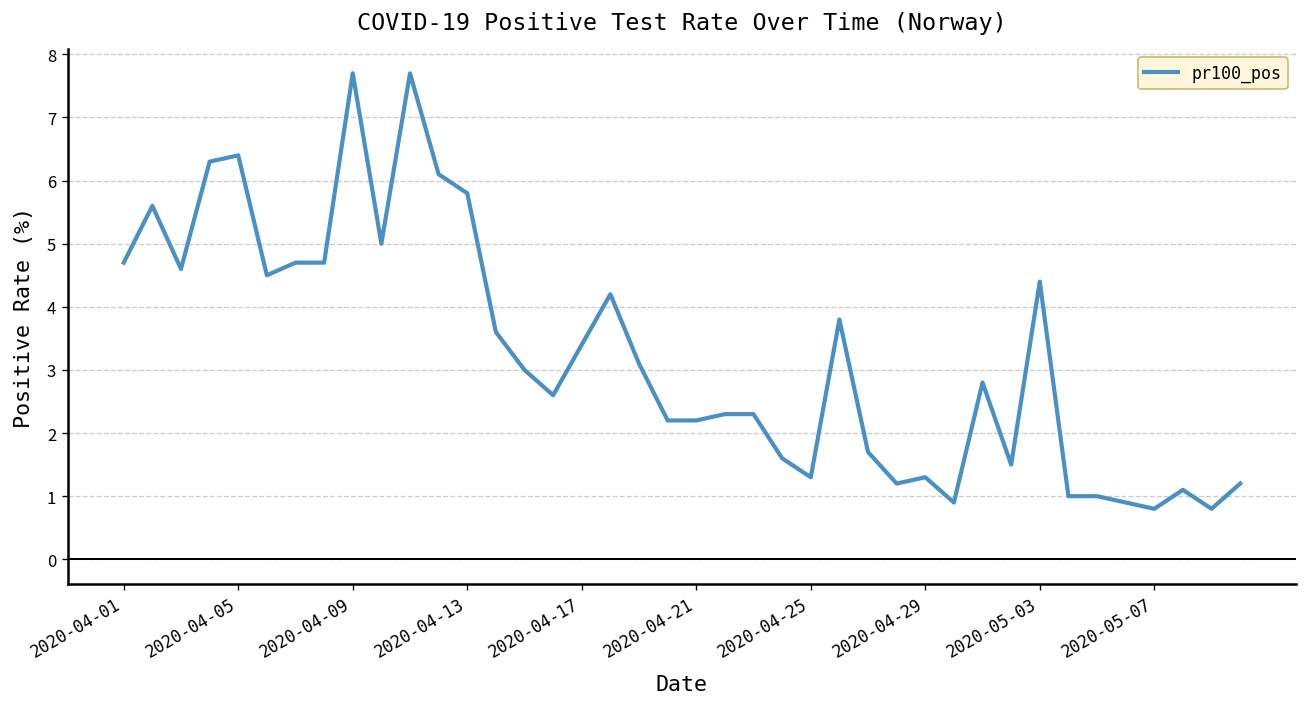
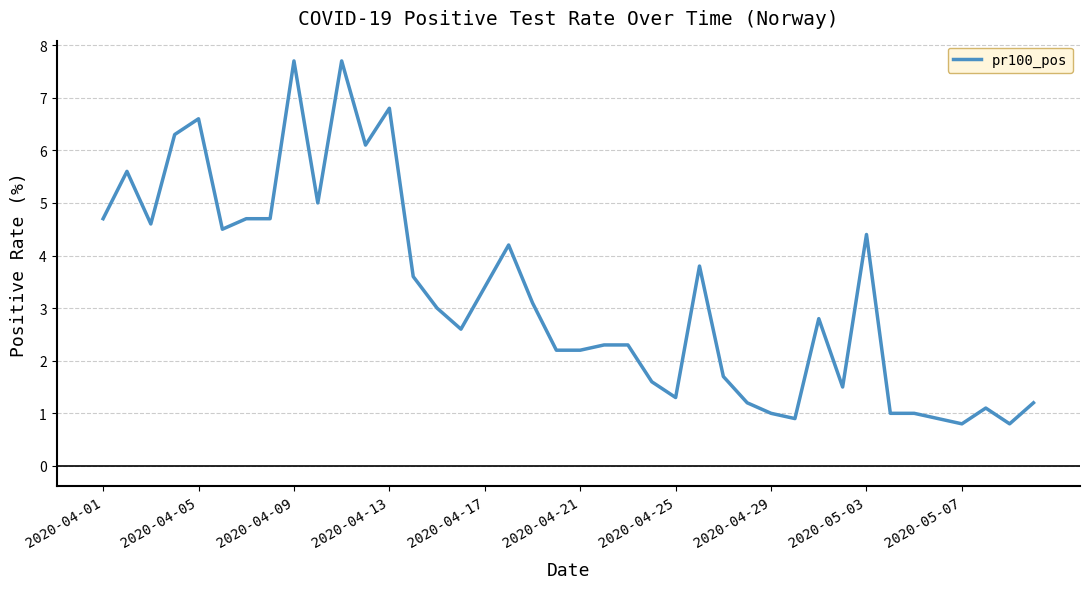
  {
    "2020-04-01": 4.7,
-   "2020-04-05": 6.4,
+   "2020-04-05": 6.6,
    "2020-04-09": 7.7,
-   "2020-04-13": 5.8,
+   "2020-04-13": 6.8,
    "2020-04-17": 3.4,
    "2020-04-21": 2.2,
    "2020-04-25": 1.3,
-   "2020-04-29": 1.3,
+   "2020-04-29": 1.0,
    "2020-05-03": 4.4,
    "2020-05-07": 0.8
  }
